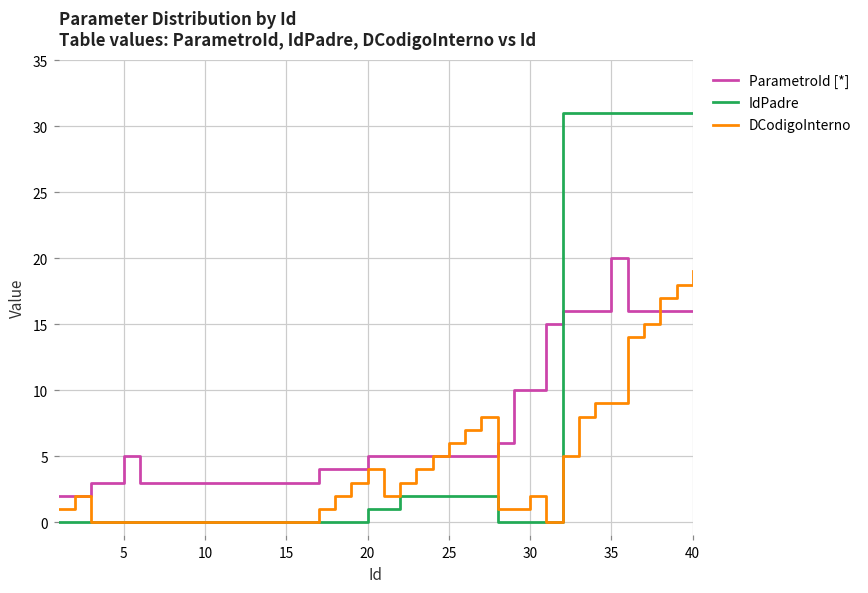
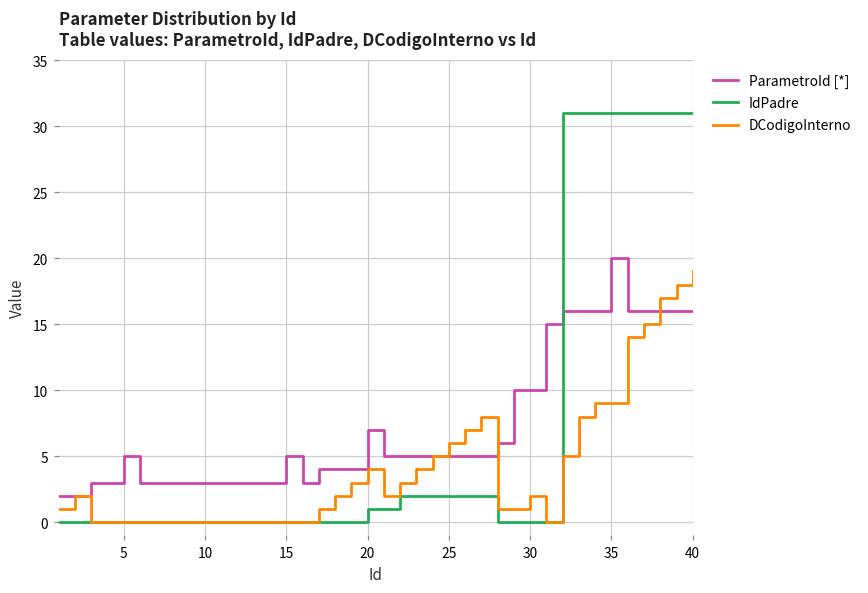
  {
    "ParametroId [*]": {
      "5": 5,
      "10": 3,
-     "15": 3,
-     "20": 5,
+     "15": 5,
+     "20": 7,
      "25": 5,
      "30": 10,
      "35": 20,
      "40": 16
    },
    "IdPadre": {
      "20": 1,
      "25": 2,
      "30": 0,
      "35": 31,
      "40": 31
    },
    "DCodigoInterno": {
      "20": 4,
      "25": 6,
      "30": 2,
      "35": 9,
      "40": 19
    }
  }
